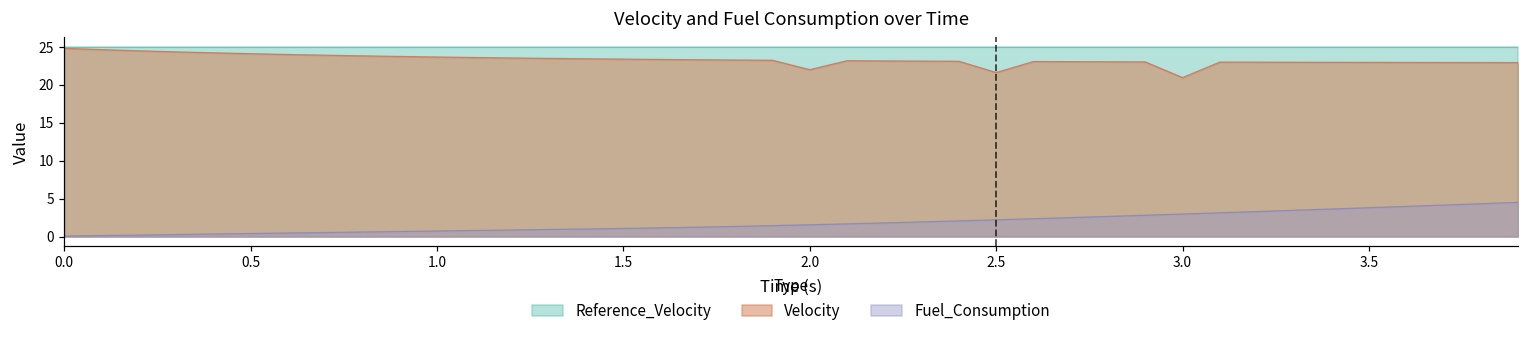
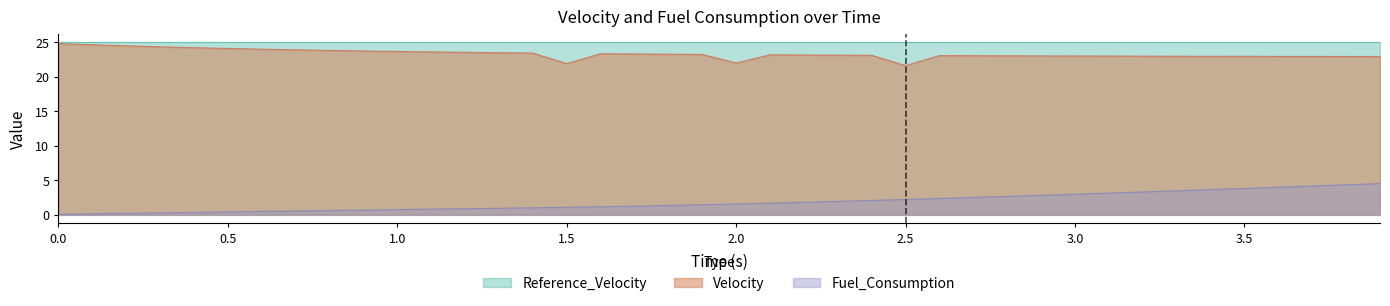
  {
    "Velocity": {
      "0.5": 24,
      "1.0": 24,
-     "1.5": 23,
+     "1.5": 22,
      "2.0": 22,
      "2.5": 22,
-     "3.0": 21,
+     "3.0": 23,
      "3.5": 23
    }
  }
